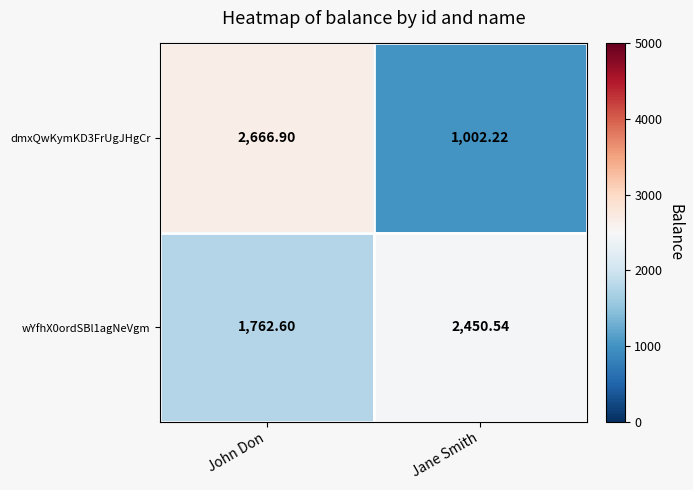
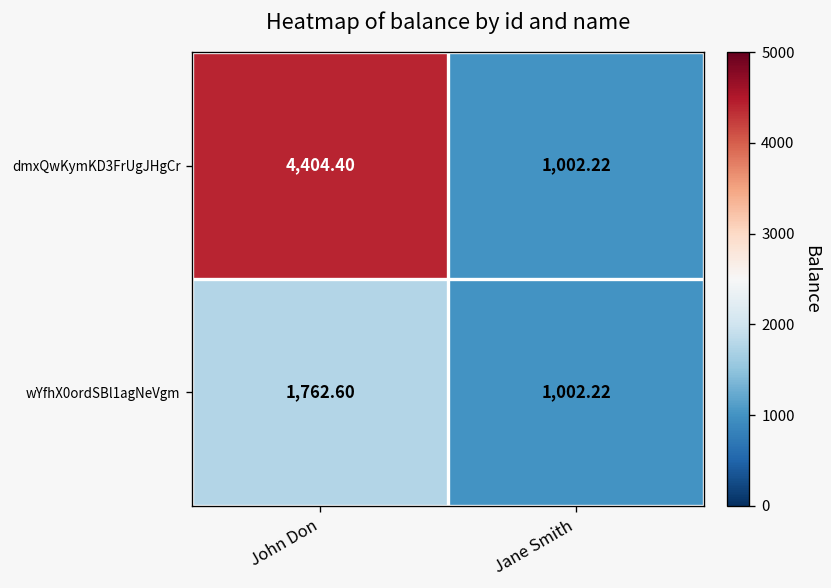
  {
    "dmxQwKymKD3FrUgJHgCr": {
-     "John Don": "2,666.90",
+     "John Don": "4,404.40",
      "Jane Smith": "1,002.22"
    },
    "wYfhX0ordSBl1agNeVgm": {
      "John Don": "1,762.60",
-     "Jane Smith": "2,450.54"
+     "Jane Smith": "1,002.22"
    }
  }
